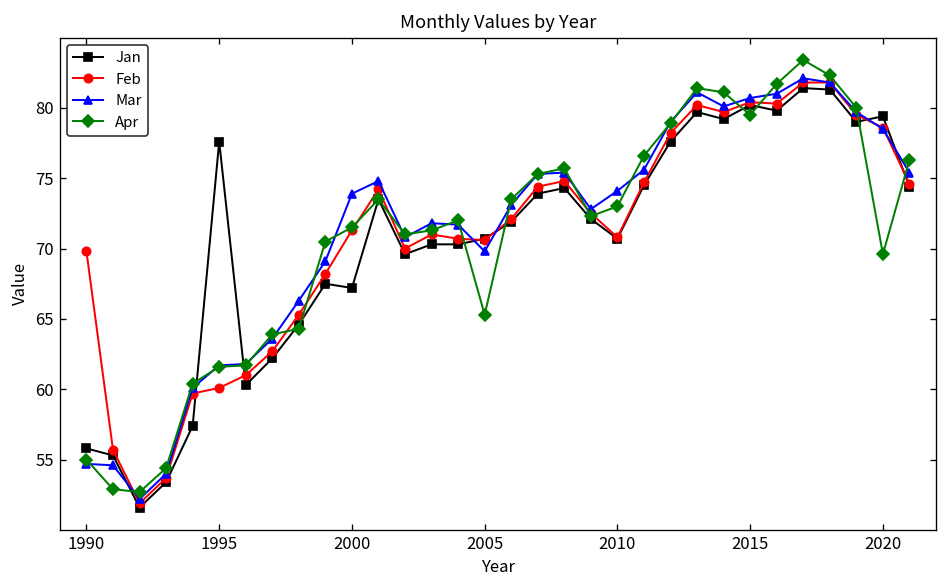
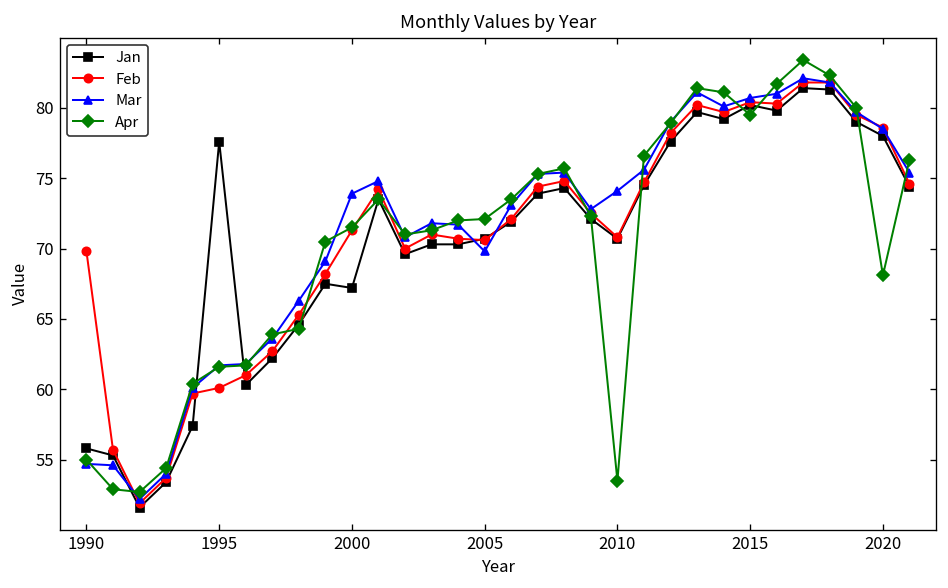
  {
    "Jan": {
      "1990": 55.8,
      "1995": 77.6,
      "2000": 67.2,
-     "2020": 79.4
+     "2020": 78.0
    },
    "Feb": {
      "1990": 69.8,
      "1995": 60.1
    },
    "Mar": {
      "1990": 54.7,
      "2000": 73.9,
      "2005": 69.8,
      "2010": 74.1,
      "2015": 80.7
    },
    "Apr": {
      "1990": 55.0,
-     "2005": 65.3,
-     "2010": 73.0,
+     "2005": 72.1,
+     "2010": 53.5,
      "2015": 79.5,
-     "2020": 69.6
+     "2020": 68.1
    }
  }
